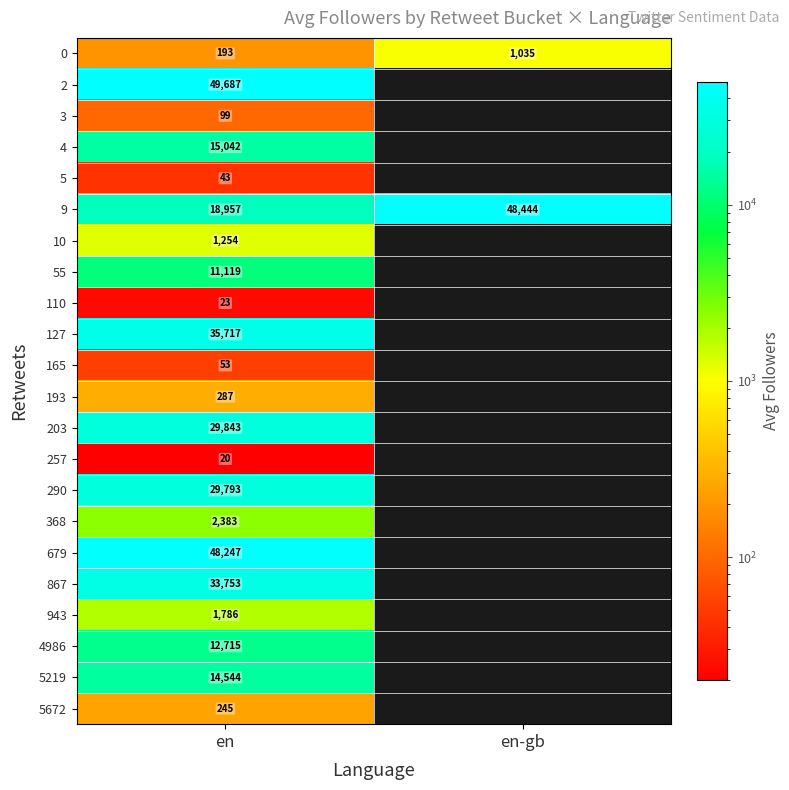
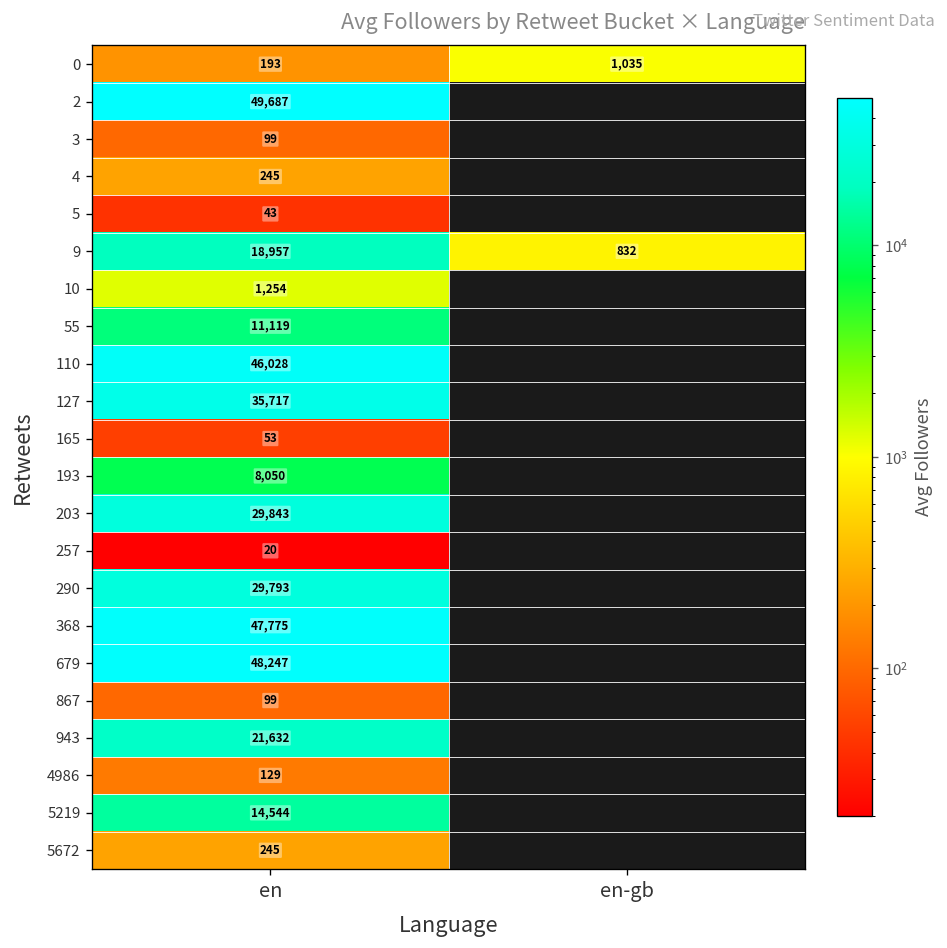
  {
    "4": {
-     "en": "15,042"
+     "en": "245"
    },
    "9": {
-     "en-gb": "48,444"
+     "en-gb": "832"
    },
    "110": {
-     "en": "23"
+     "en": "46,028"
    },
    "193": {
-     "en": "287"
+     "en": "8,050"
    },
    "368": {
-     "en": "2,383"
+     "en": "47,775"
    },
    "867": {
-     "en": "33,753"
+     "en": "99"
    },
    "943": {
-     "en": "1,786"
+     "en": "21,632"
    },
    "4986": {
-     "en": "12,715"
+     "en": "129"
    }
  }
